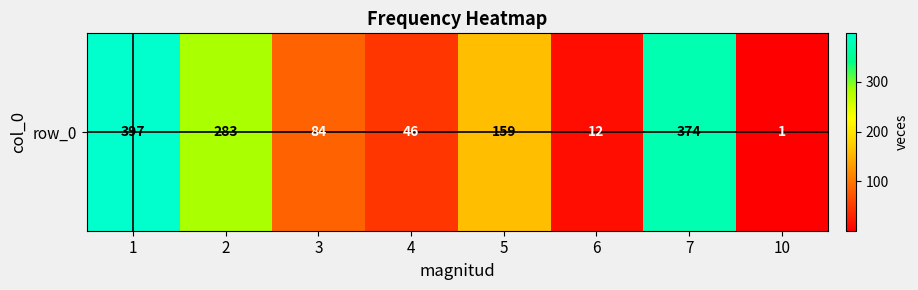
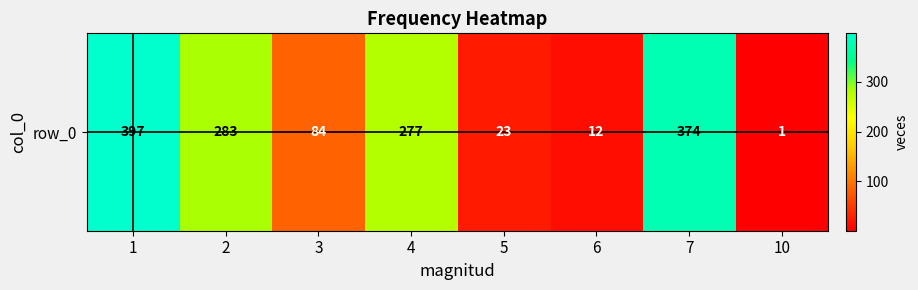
  {
    "row_0": {
      "1": 397,
      "2": 283,
      "3": 84,
-     "4": 46,
-     "5": 159,
+     "4": 277,
+     "5": 23,
      "6": 12,
      "7": 374,
      "10": 1
    }
  }
